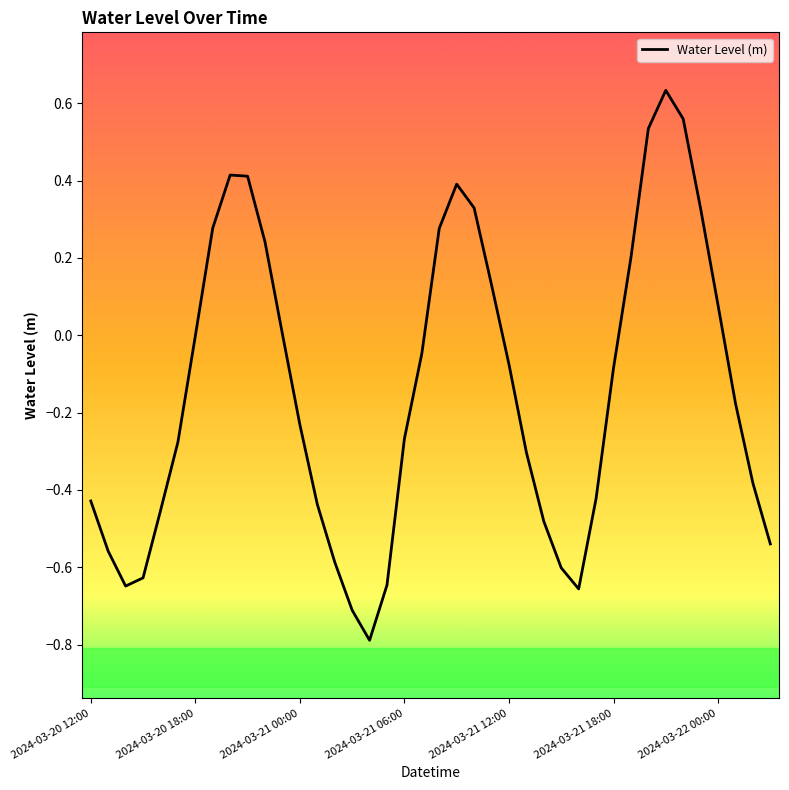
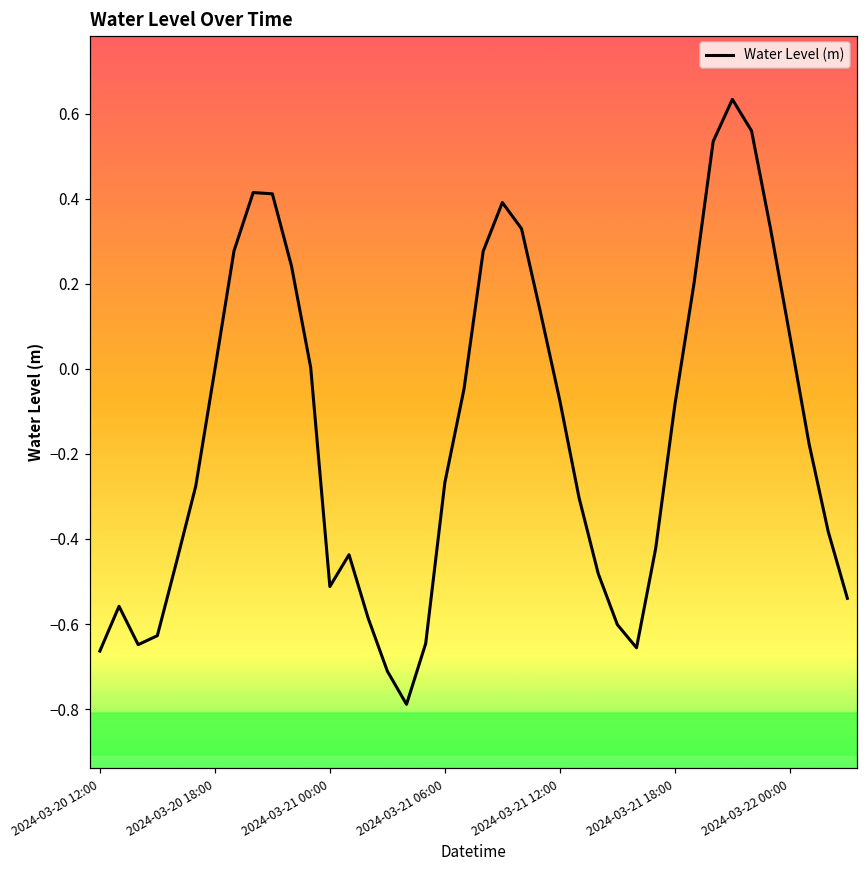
  {
-   "2024-03-20 12:00": -0.43,
+   "2024-03-20 12:00": -0.66,
    "2024-03-20 18:00": 0.00,
-   "2024-03-21 00:00": -0.23,
+   "2024-03-21 00:00": -0.51,
    "2024-03-21 06:00": -0.27,
    "2024-03-21 12:00": -0.08,
    "2024-03-21 18:00": -0.08,
    "2024-03-22 00:00": 0.08
  }
